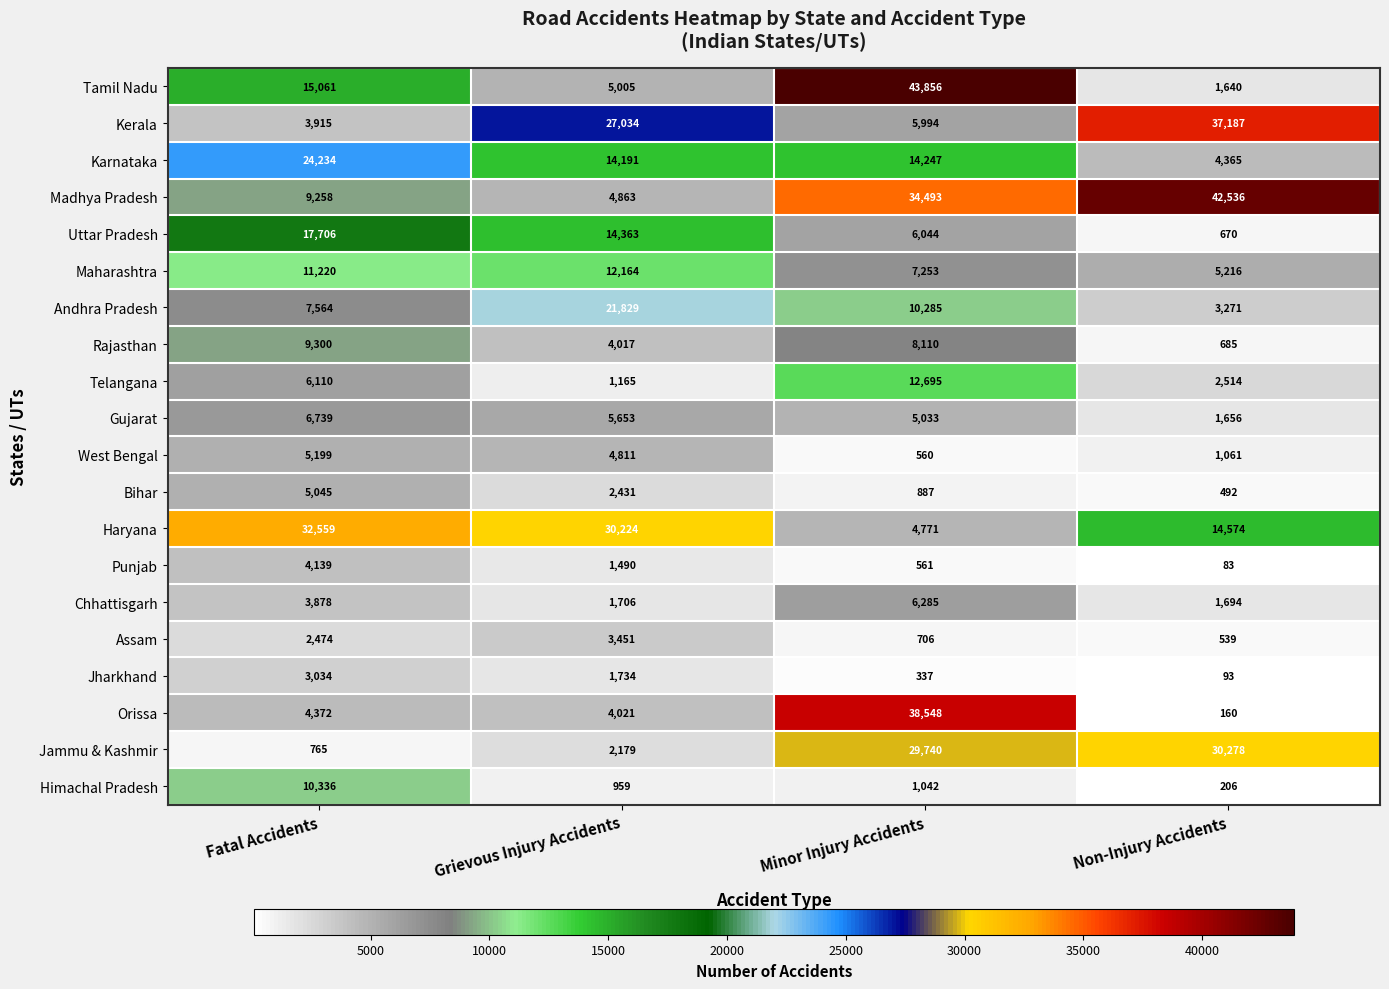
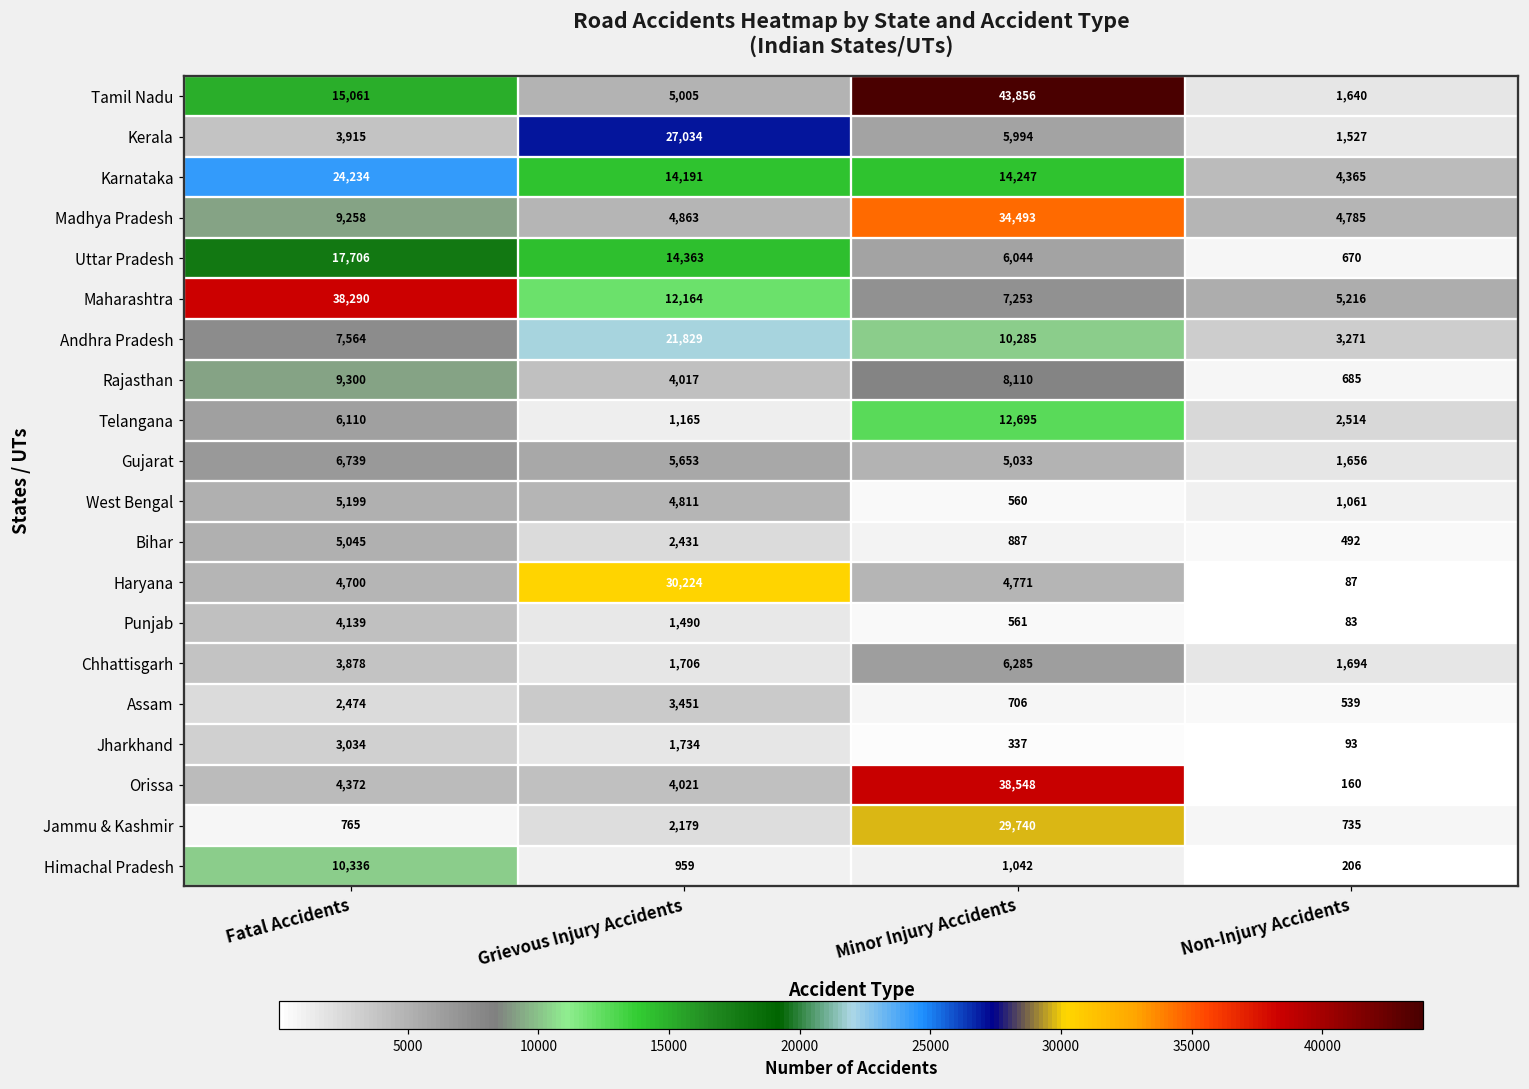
  {
    "Tamil Nadu": {
      "Fatal Accidents": "15,061",
      "Grievous Injury Accidents": "5,005",
      "Minor Injury Accidents": "43,856",
      "Non-Injury Accidents": "1,640"
    },
    "Kerala": {
      "Fatal Accidents": "3,915",
      "Grievous Injury Accidents": "27,034",
      "Minor Injury Accidents": "5,994",
-     "Non-Injury Accidents": "37,187"
+     "Non-Injury Accidents": "1,527"
    },
    "Karnataka": {
      "Fatal Accidents": "24,234",
      "Grievous Injury Accidents": "14,191",
      "Minor Injury Accidents": "14,247",
      "Non-Injury Accidents": "4,365"
    },
    "Madhya Pradesh": {
      "Fatal Accidents": "9,258",
      "Grievous Injury Accidents": "4,863",
      "Minor Injury Accidents": "34,493",
-     "Non-Injury Accidents": "42,536"
+     "Non-Injury Accidents": "4,785"
    },
    "Uttar Pradesh": {
      "Fatal Accidents": "17,706",
      "Grievous Injury Accidents": "14,363",
      "Minor Injury Accidents": "6,044",
      "Non-Injury Accidents": "670"
    },
    "Maharashtra": {
-     "Fatal Accidents": "11,220",
+     "Fatal Accidents": "38,290",
      "Grievous Injury Accidents": "12,164",
      "Minor Injury Accidents": "7,253",
      "Non-Injury Accidents": "5,216"
    },
    "Andhra Pradesh": {
      "Fatal Accidents": "7,564",
      "Grievous Injury Accidents": "21,829",
      "Minor Injury Accidents": "10,285",
      "Non-Injury Accidents": "3,271"
    },
    "Rajasthan": {
      "Fatal Accidents": "9,300",
      "Grievous Injury Accidents": "4,017",
      "Minor Injury Accidents": "8,110",
      "Non-Injury Accidents": "685"
    },
    "Telangana": {
      "Fatal Accidents": "6,110",
      "Grievous Injury Accidents": "1,165",
      "Minor Injury Accidents": "12,695",
      "Non-Injury Accidents": "2,514"
    },
    "Gujarat": {
      "Fatal Accidents": "6,739",
      "Grievous Injury Accidents": "5,653",
      "Minor Injury Accidents": "5,033",
      "Non-Injury Accidents": "1,656"
    },
    "West Bengal": {
      "Fatal Accidents": "5,199",
      "Grievous Injury Accidents": "4,811",
      "Minor Injury Accidents": "560",
      "Non-Injury Accidents": "1,061"
    },
    "Bihar": {
      "Fatal Accidents": "5,045",
      "Grievous Injury Accidents": "2,431",
      "Minor Injury Accidents": "887",
      "Non-Injury Accidents": "492"
    },
    "Haryana": {
-     "Fatal Accidents": "32,559",
+     "Fatal Accidents": "4,700",
      "Grievous Injury Accidents": "30,224",
      "Minor Injury Accidents": "4,771",
-     "Non-Injury Accidents": "14,574"
+     "Non-Injury Accidents": "87"
    },
    "Punjab": {
      "Fatal Accidents": "4,139",
      "Grievous Injury Accidents": "1,490",
      "Minor Injury Accidents": "561",
      "Non-Injury Accidents": "83"
    },
    "Chhattisgarh": {
      "Fatal Accidents": "3,878",
      "Grievous Injury Accidents": "1,706",
      "Minor Injury Accidents": "6,285",
      "Non-Injury Accidents": "1,694"
    },
    "Assam": {
      "Fatal Accidents": "2,474",
      "Grievous Injury Accidents": "3,451",
      "Minor Injury Accidents": "706",
      "Non-Injury Accidents": "539"
    },
    "Jharkhand": {
      "Fatal Accidents": "3,034",
      "Grievous Injury Accidents": "1,734",
      "Minor Injury Accidents": "337",
      "Non-Injury Accidents": "93"
    },
    "Orissa": {
      "Fatal Accidents": "4,372",
      "Grievous Injury Accidents": "4,021",
      "Minor Injury Accidents": "38,548",
      "Non-Injury Accidents": "160"
    },
    "Jammu & Kashmir": {
      "Fatal Accidents": "765",
      "Grievous Injury Accidents": "2,179",
      "Minor Injury Accidents": "29,740",
-     "Non-Injury Accidents": "30,278"
+     "Non-Injury Accidents": "735"
    },
    "Himachal Pradesh": {
      "Fatal Accidents": "10,336",
      "Grievous Injury Accidents": "959",
      "Minor Injury Accidents": "1,042",
      "Non-Injury Accidents": "206"
    }
  }
